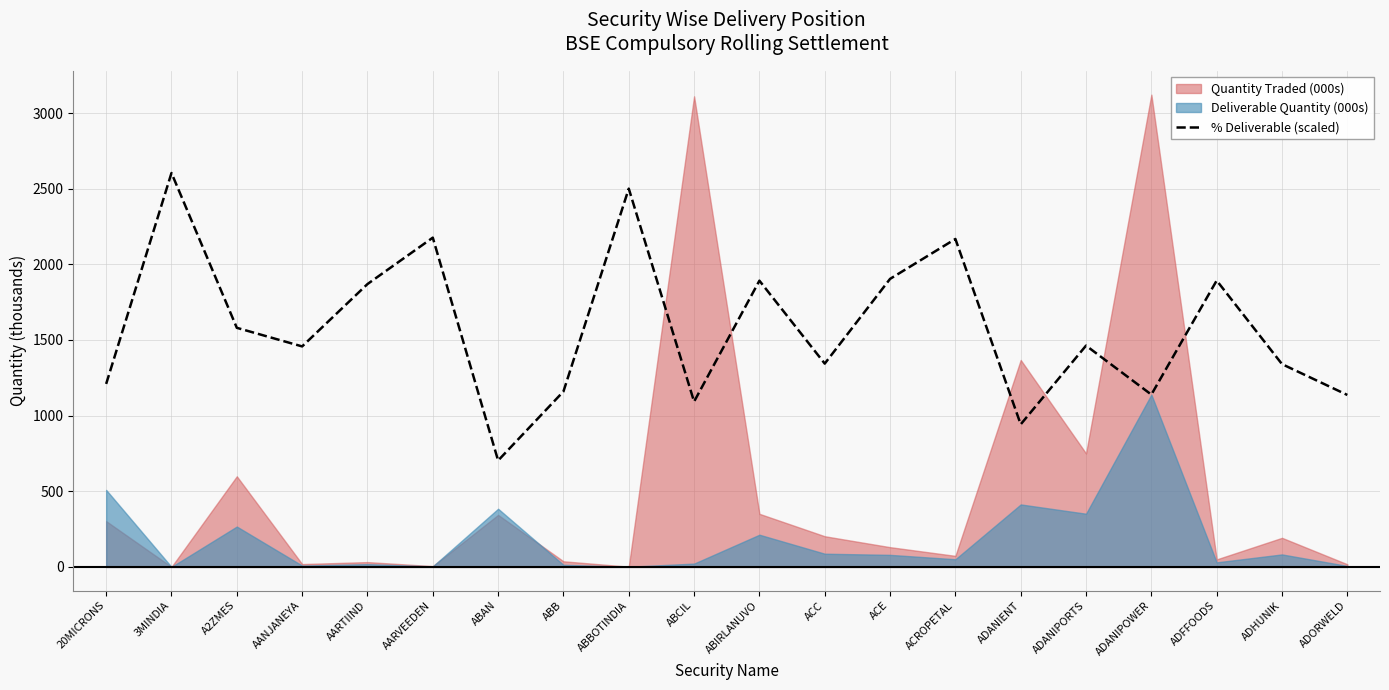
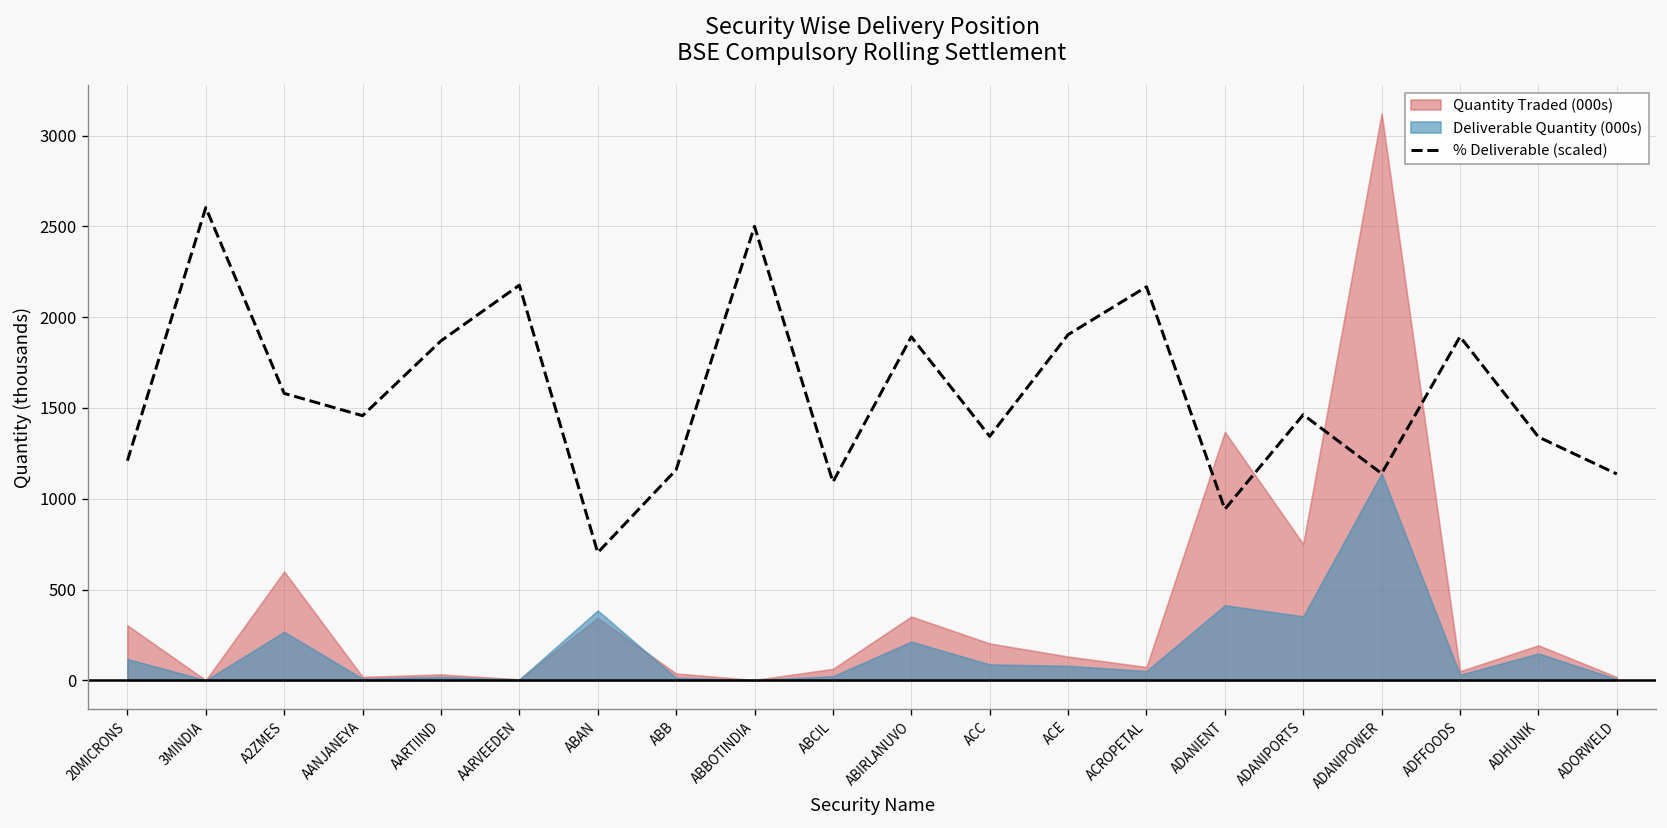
  {
    "% Deliverable (scaled)": {
      "20MICRONS": 1210,
      "3MINDIA": 2600,
      "A2ZMES": 1580,
      "AANJANEYA": 1460,
      "AARTIIND": 1870,
      "AARVEEDEN": 2180,
      "ABAN": 700,
      "ABB": 1160,
      "ABBOTINDIA": 2500,
      "ABCIL": 1090,
      "ABIRLANUVO": 1890,
      "ACC": 1340,
      "ACE": 1900,
      "ACROPETAL": 2170,
      "ADANIENT": 940,
      "ADANIPORTS": 1460,
      "ADFFOODS": 1890,
      "ADHUNIK": 1340,
      "ADORWELD": 1140
    },
    "Quantity Traded (000s)": {
      "20MICRONS": 300,
      "A2ZMES": 600,
      "ABAN": 340,
      "ABB": 40,
-     "ABCIL": 3110,
+     "ABCIL": 60,
      "ABIRLANUVO": 350,
      "ACC": 200,
      "ACE": 130,
      "ACROPETAL": 70,
      "ADANIENT": 1370,
      "ADANIPORTS": 750,
      "ADANIPOWER": 3120,
      "ADFFOODS": 50,
      "ADHUNIK": 190
    },
    "Deliverable Quantity (000s)": {
-     "20MICRONS": 510,
+     "20MICRONS": 120,
      "A2ZMES": 270,
      "ABAN": 380,
      "ABCIL": 20,
      "ABIRLANUVO": 210,
      "ACC": 90,
      "ACE": 80,
      "ACROPETAL": 50,
      "ADANIENT": 410,
      "ADANIPORTS": 350,
      "ADFFOODS": 30,
-     "ADHUNIK": 80
+     "ADHUNIK": 150
    }
  }
